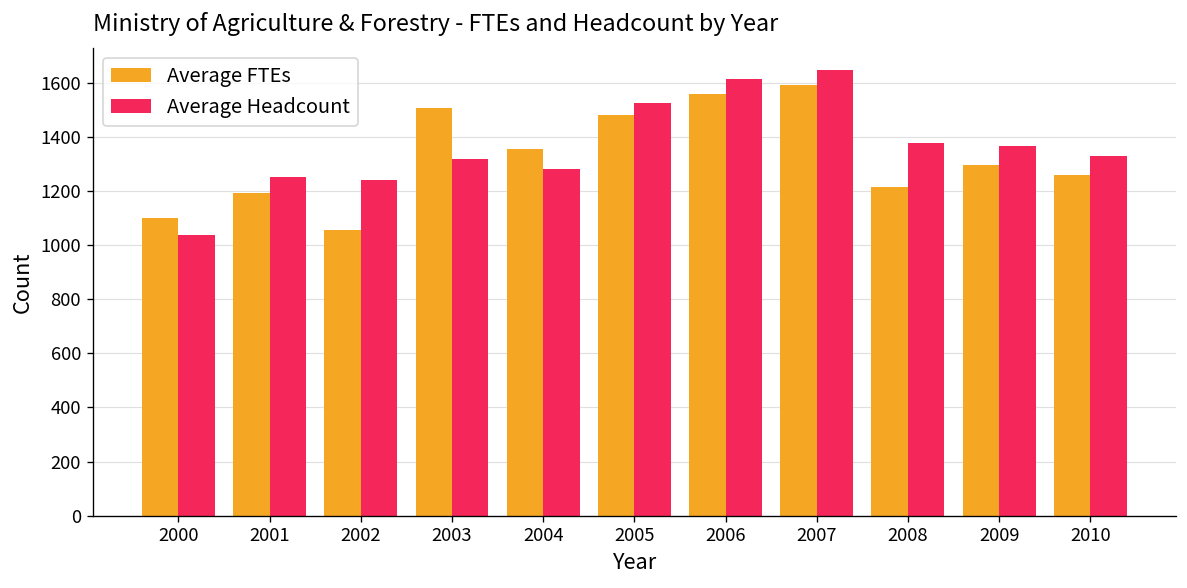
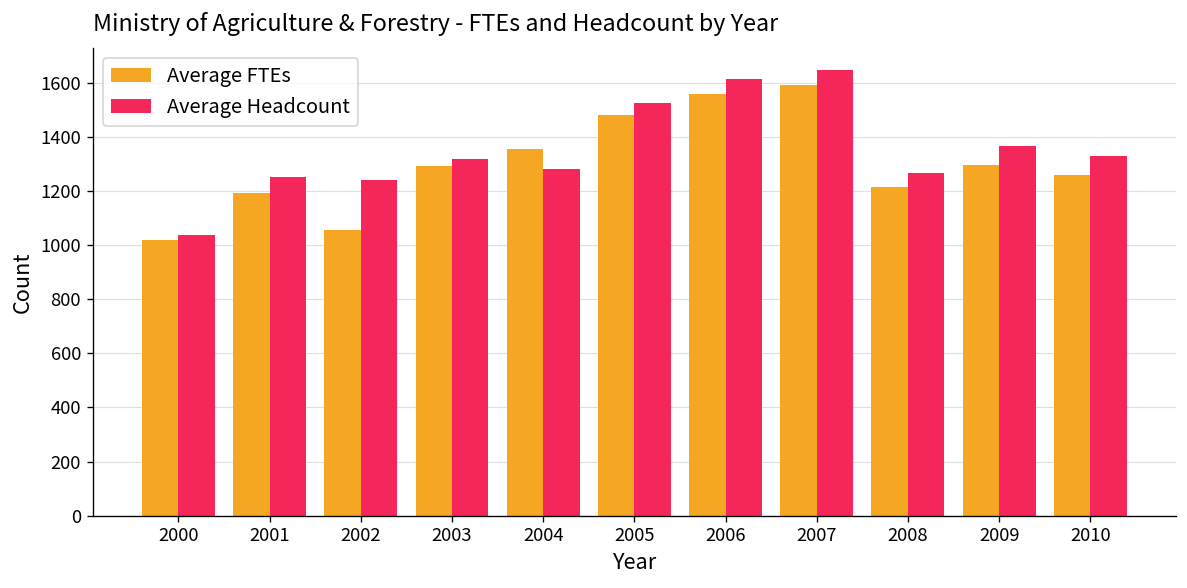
  {
    "Average FTEs": {
-     "2000": 1100,
+     "2000": 1020,
      "2001": 1190,
      "2002": 1050,
-     "2003": 1500,
+     "2003": 1290,
      "2004": 1350,
      "2005": 1480,
      "2006": 1560,
      "2007": 1590,
      "2008": 1210,
      "2009": 1300,
      "2010": 1260
    },
    "Average Headcount": {
      "2000": 1040,
      "2001": 1250,
      "2002": 1240,
      "2003": 1320,
      "2004": 1280,
      "2005": 1530,
      "2006": 1620,
      "2007": 1650,
-     "2008": 1380,
+     "2008": 1270,
      "2009": 1370,
      "2010": 1330
    }
  }
